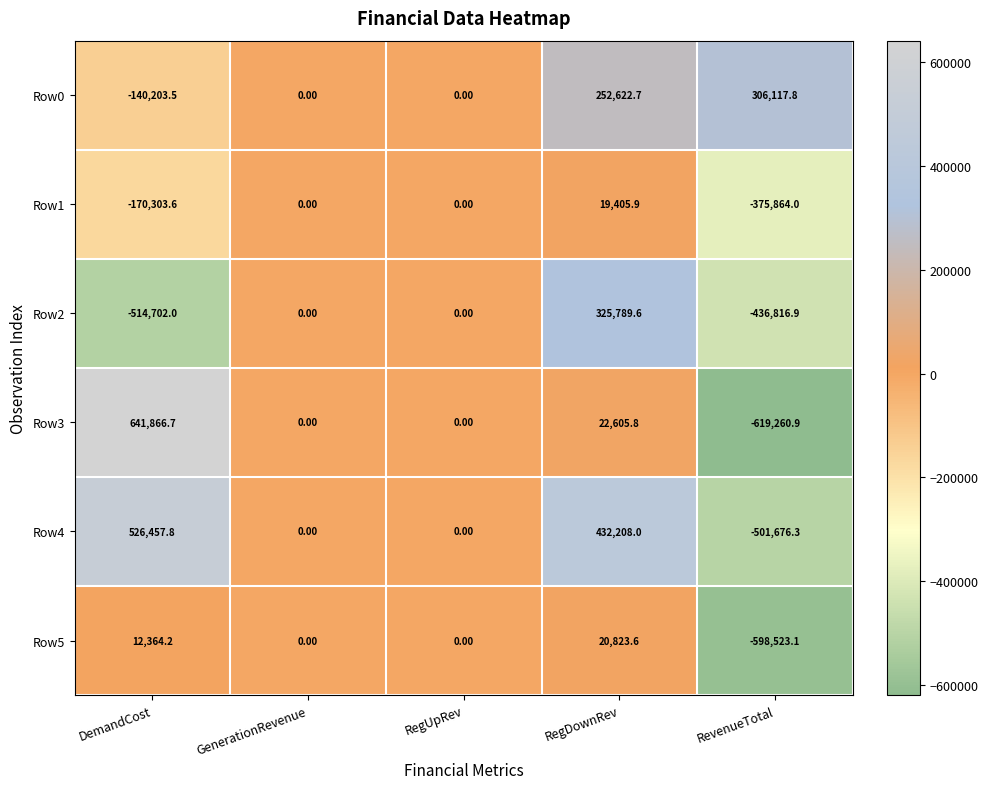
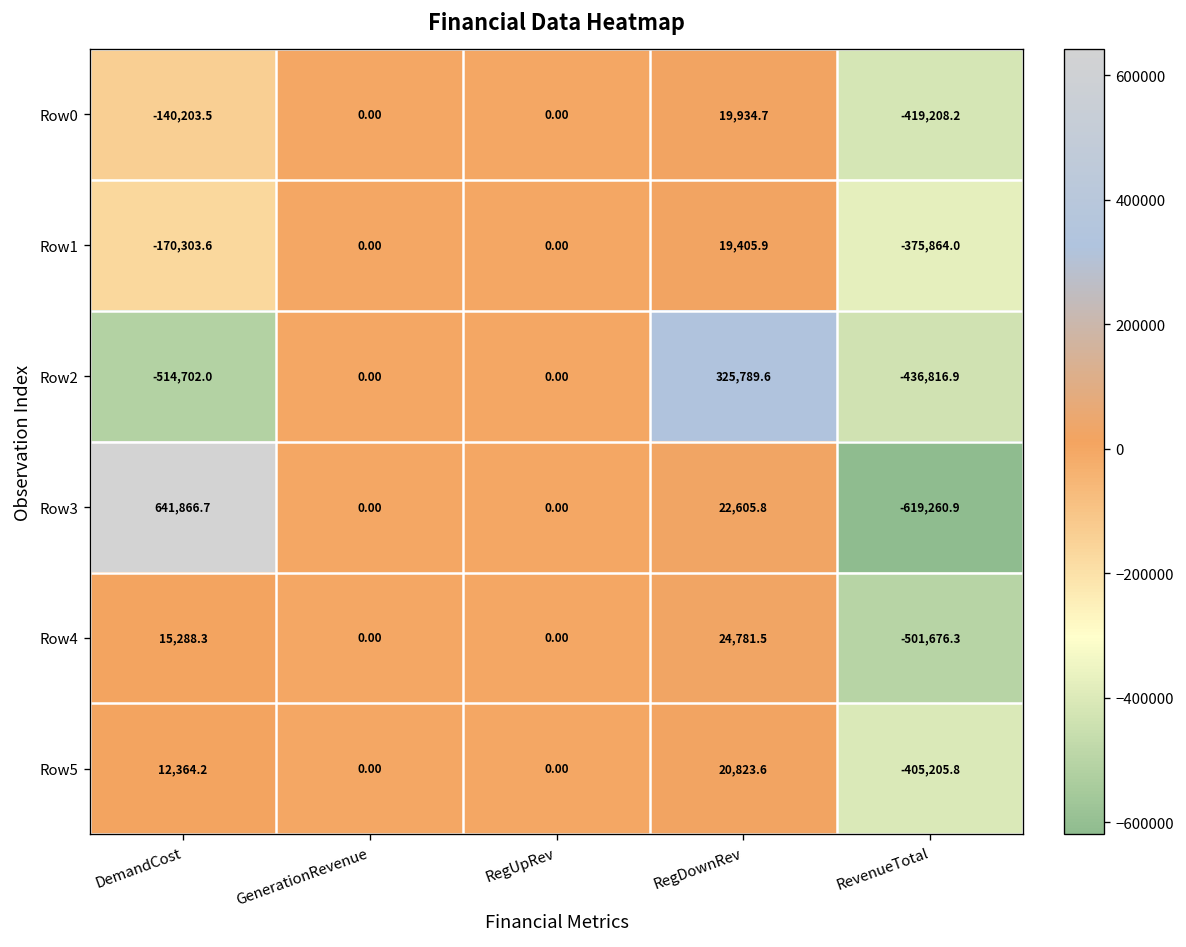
  {
    "Row0": {
      "DemandCost": "-140,203.5",
      "GenerationRevenue": "0.00",
      "RegUpRev": "0.00",
-     "RegDownRev": "252,622.7",
-     "RevenueTotal": "306,117.8"
+     "RegDownRev": "19,934.7",
+     "RevenueTotal": "-419,208.2"
    },
    "Row1": {
      "DemandCost": "-170,303.6",
      "GenerationRevenue": "0.00",
      "RegUpRev": "0.00",
      "RegDownRev": "19,405.9",
      "RevenueTotal": "-375,864.0"
    },
    "Row2": {
      "DemandCost": "-514,702.0",
      "GenerationRevenue": "0.00",
      "RegUpRev": "0.00",
      "RegDownRev": "325,789.6",
      "RevenueTotal": "-436,816.9"
    },
    "Row3": {
      "DemandCost": "641,866.7",
      "GenerationRevenue": "0.00",
      "RegUpRev": "0.00",
      "RegDownRev": "22,605.8",
      "RevenueTotal": "-619,260.9"
    },
    "Row4": {
-     "DemandCost": "526,457.8",
+     "DemandCost": "15,288.3",
      "GenerationRevenue": "0.00",
      "RegUpRev": "0.00",
-     "RegDownRev": "432,208.0",
+     "RegDownRev": "24,781.5",
      "RevenueTotal": "-501,676.3"
    },
    "Row5": {
      "DemandCost": "12,364.2",
      "GenerationRevenue": "0.00",
      "RegUpRev": "0.00",
      "RegDownRev": "20,823.6",
-     "RevenueTotal": "-598,523.1"
+     "RevenueTotal": "-405,205.8"
    }
  }
